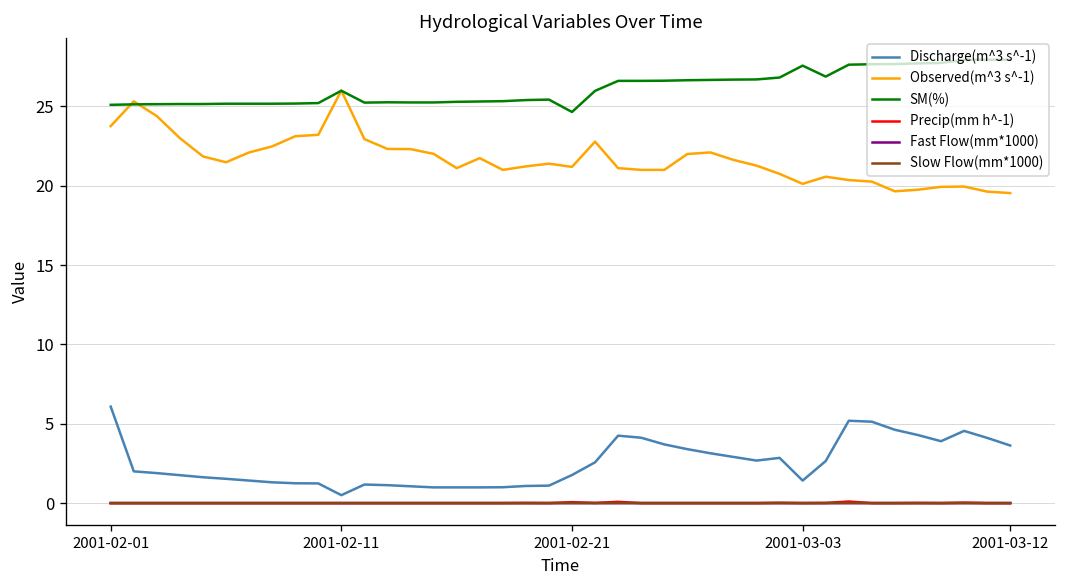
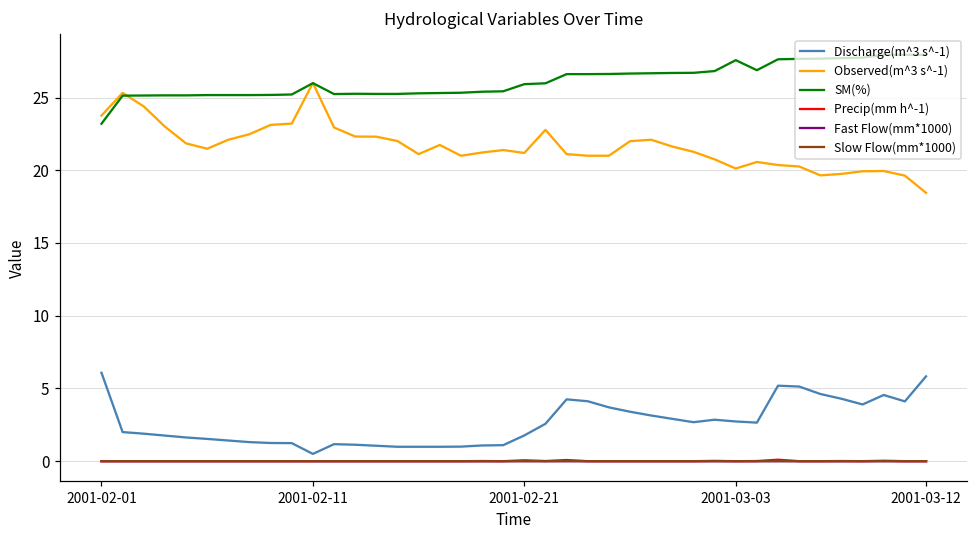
  {
    "Discharge(m^3 s^-1)": {
      "2001-02-01": 6.1,
      "2001-02-11": 0.5,
      "2001-02-21": 1.8,
-     "2001-03-03": 1.4,
-     "2001-03-12": 3.6
+     "2001-03-03": 2.7,
+     "2001-03-12": 5.8
    },
    "Observed(m^3 s^-1)": {
      "2001-02-01": 23.8,
      "2001-02-21": 21.2,
      "2001-03-03": 20.1,
-     "2001-03-12": 19.5
+     "2001-03-12": 18.5
    },
    "SM(%)": {
-     "2001-02-01": 25.1,
-     "2001-02-21": 24.7,
+     "2001-02-01": 23.2,
+     "2001-02-21": 25.9,
      "2001-03-03": 27.6
    }
  }
